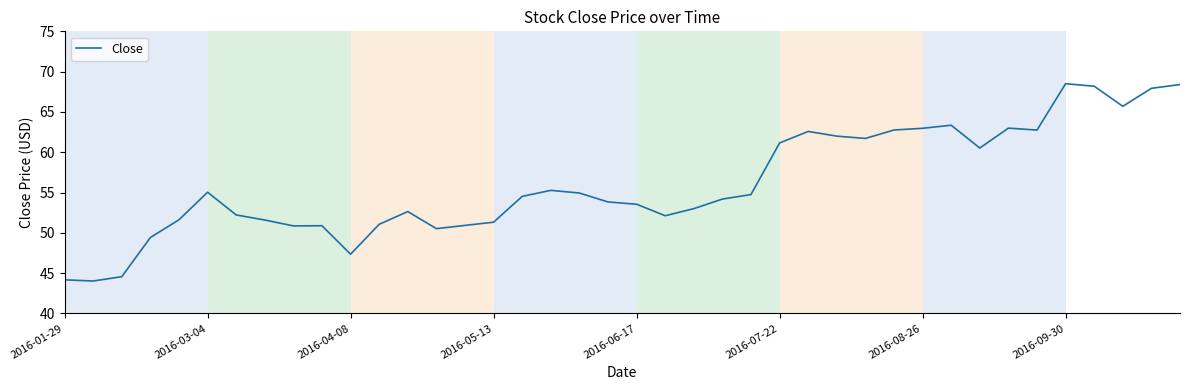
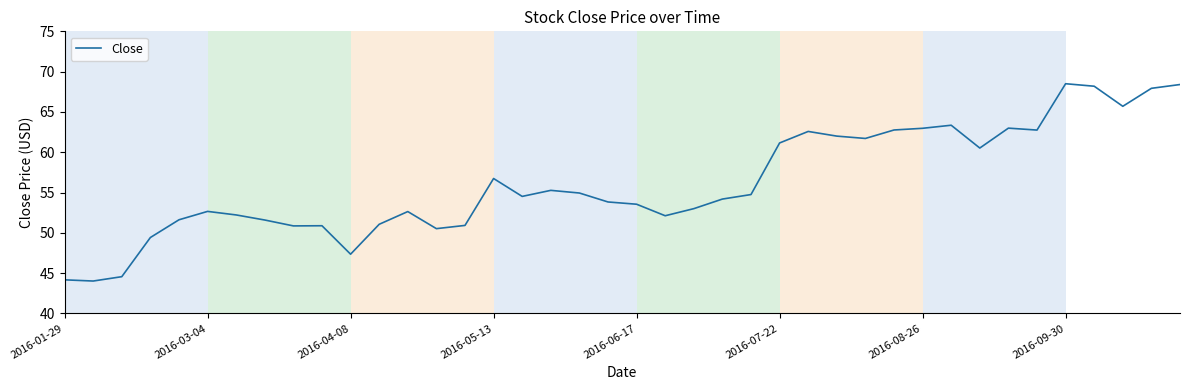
  {
    "2016-01-29": 44,
-   "2016-03-04": 55,
+   "2016-03-04": 53,
    "2016-04-08": 47,
-   "2016-05-13": 51,
+   "2016-05-13": 57,
    "2016-06-17": 54,
    "2016-07-22": 61,
    "2016-08-26": 63,
    "2016-09-30": 69
  }
